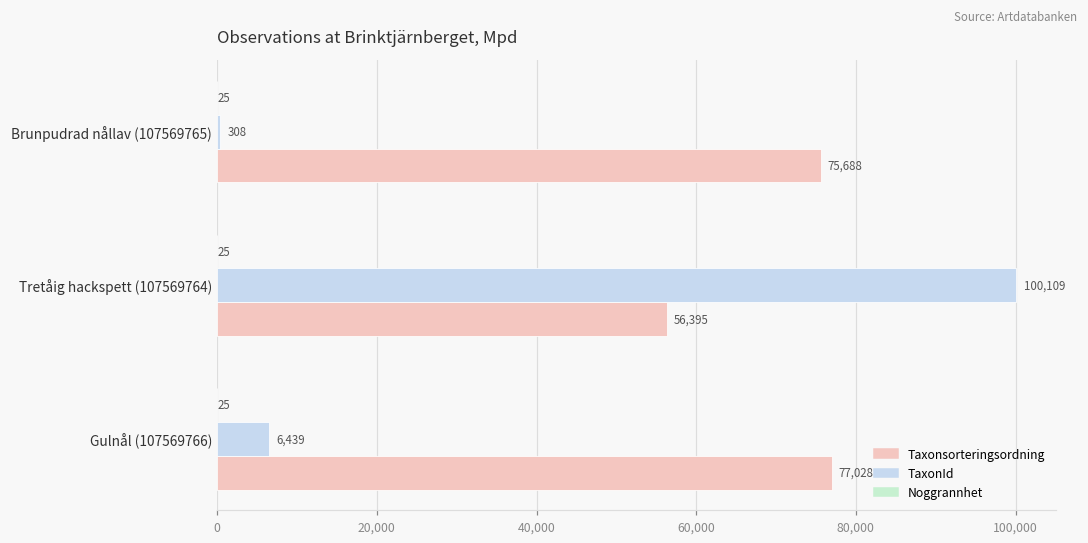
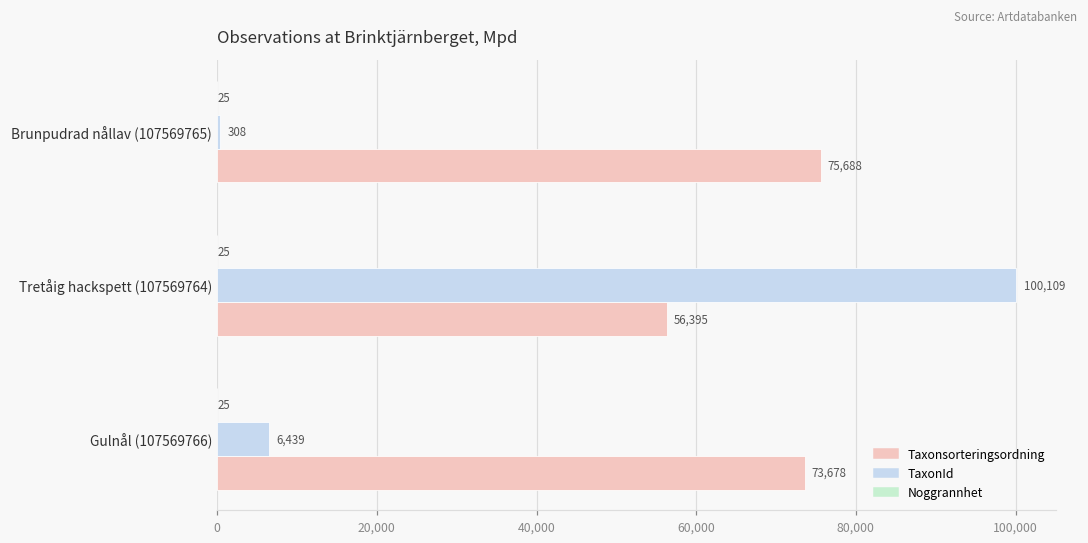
  {
    "Taxonsorteringsordning": {
      "Brunpudrad nållav (107569765)": "75,688",
      "Tretåig hackspett (107569764)": "56,395",
-     "Gulnål (107569766)": "77,028"
+     "Gulnål (107569766)": "73,678"
    }
  }
